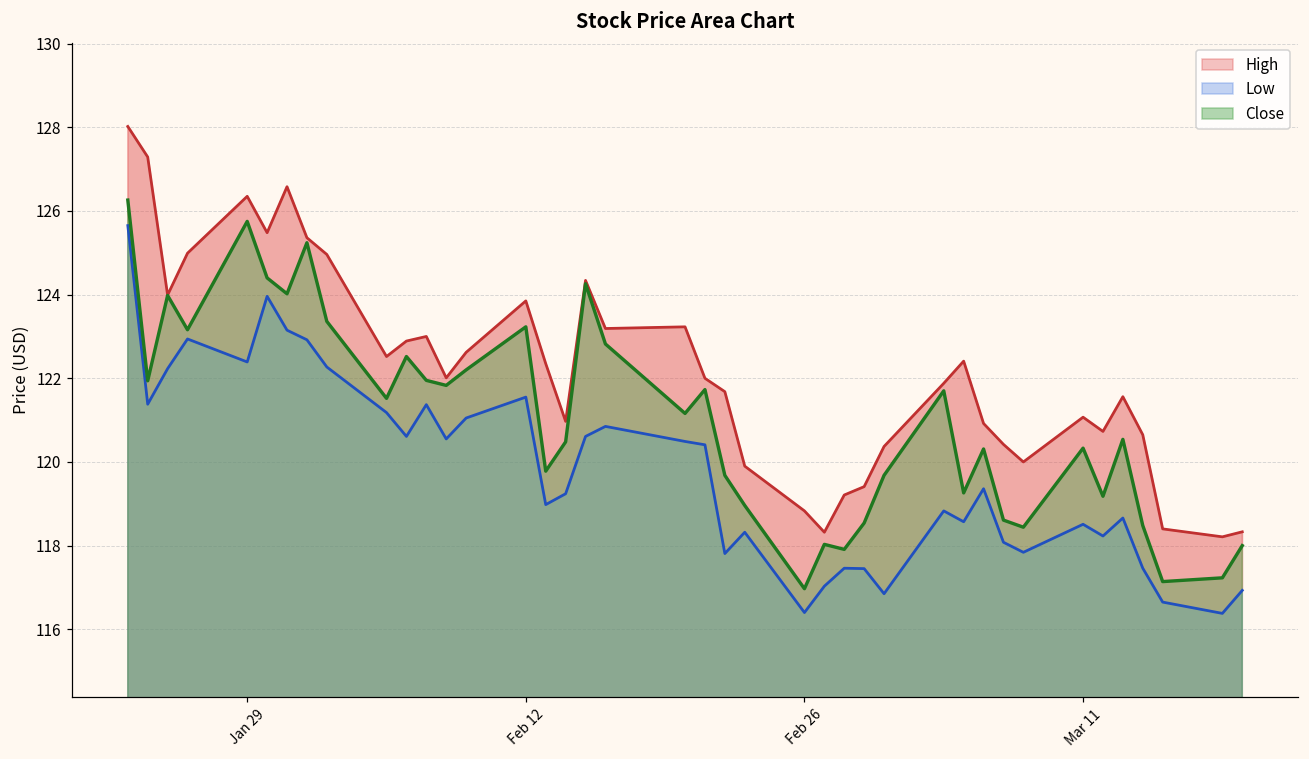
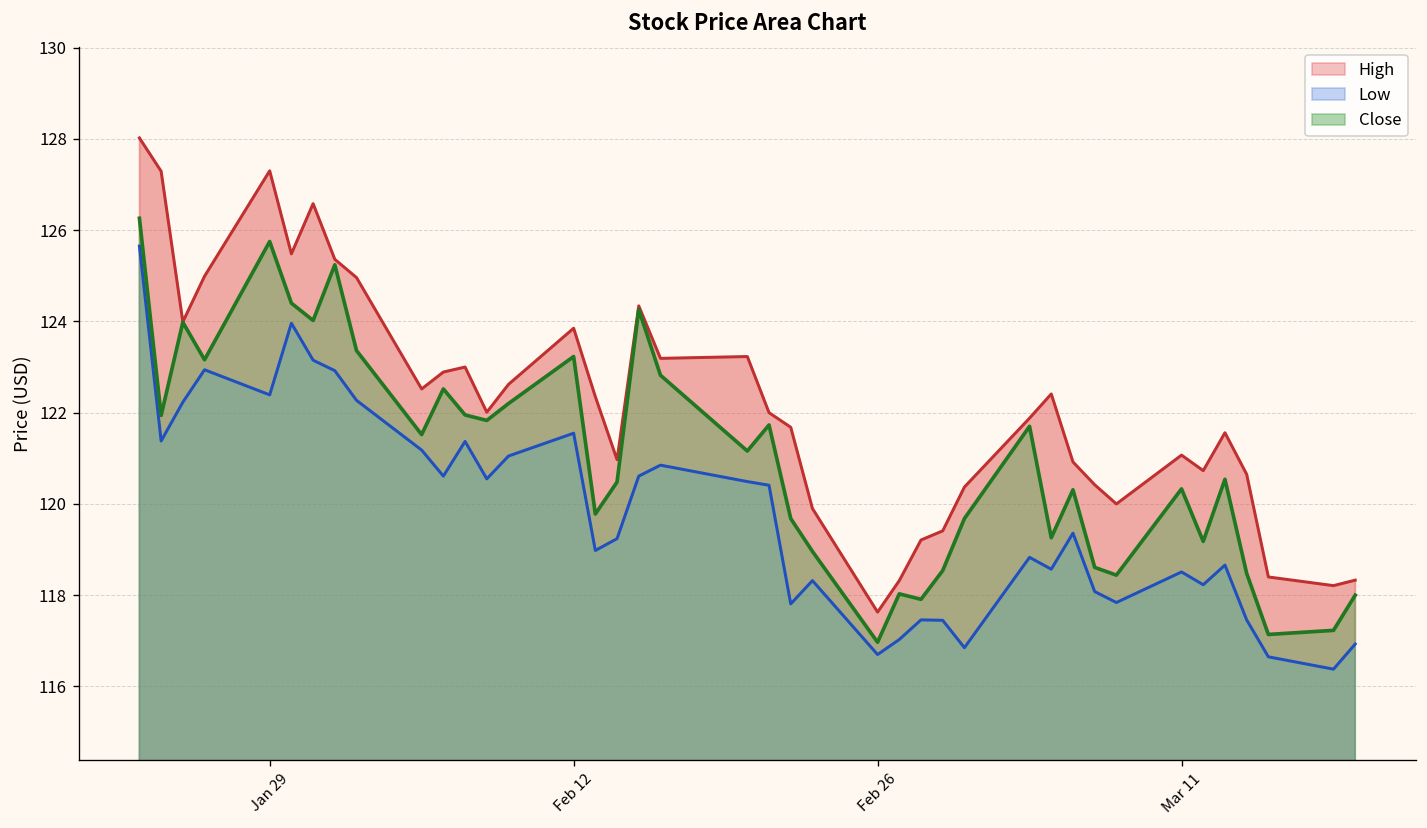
  {
    "High": {
-     "Jan 29": 126.4,
+     "Jan 29": 127.3,
      "Feb 12": 123.9,
-     "Feb 26": 118.8,
+     "Feb 26": 117.6,
      "Mar 11": 121.1
    },
    "Low": {
      "Jan 29": 122.4,
      "Feb 12": 121.6,
-     "Feb 26": 116.4,
+     "Feb 26": 116.7,
      "Mar 11": 118.5
    },
    "Close": {
      "Jan 29": 125.8,
      "Feb 12": 123.2,
      "Feb 26": 117.0,
      "Mar 11": 120.3
    }
  }
